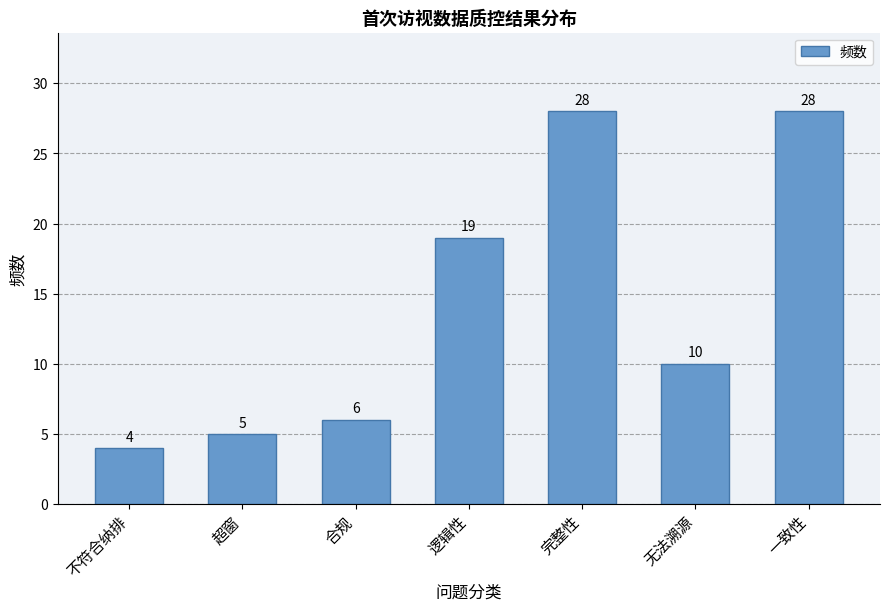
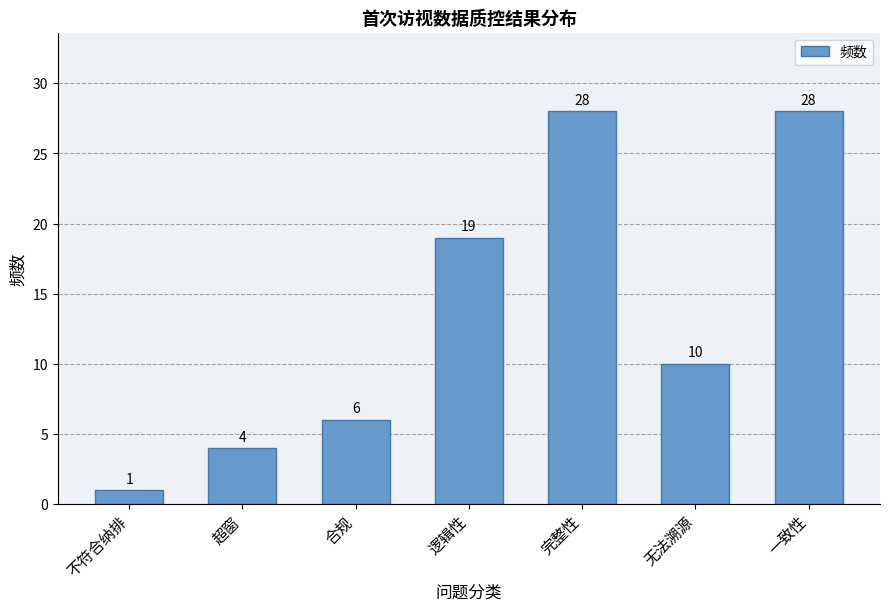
  {
-   "不符合纳排": 4,
-   "超窗": 5,
+   "不符合纳排": 1,
+   "超窗": 4,
    "合规": 6,
    "逻辑性": 19,
    "完整性": 28,
    "无法溯源": 10,
    "一致性": 28
  }
